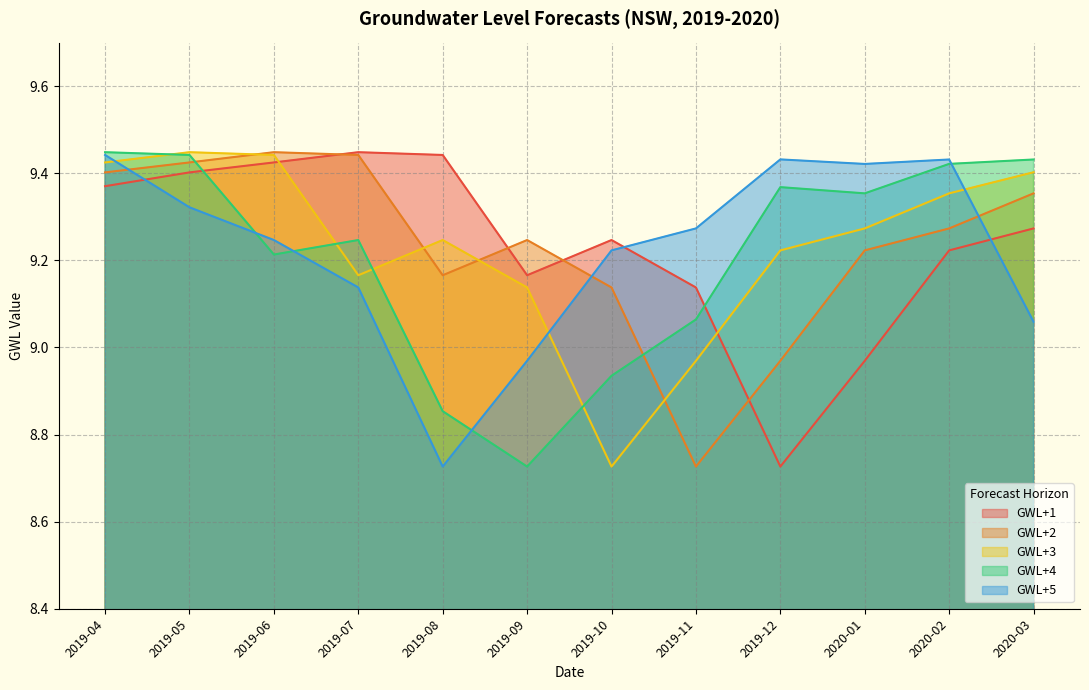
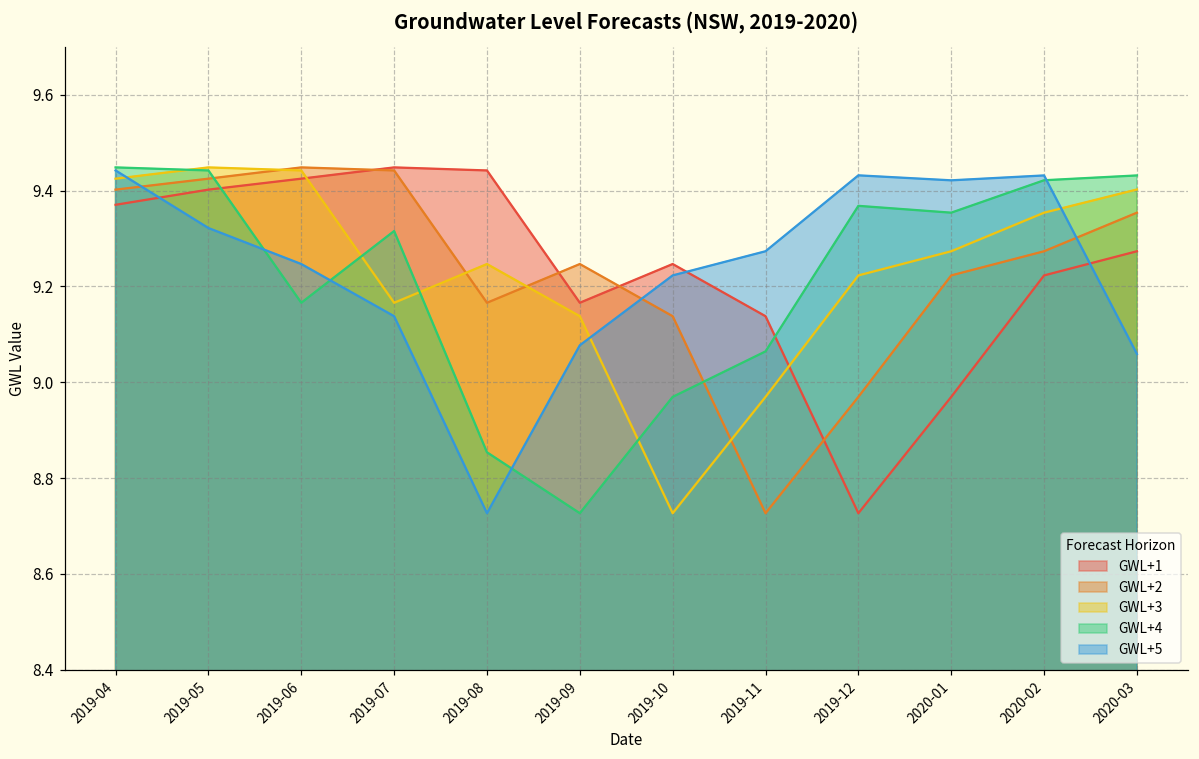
  {
    "GWL+4": {
      "2019-04": 9.45,
      "2019-05": 9.44,
-     "2019-06": 9.21,
-     "2019-07": 9.25,
+     "2019-06": 9.17,
+     "2019-07": 9.32,
      "2019-08": 8.85,
      "2019-09": 8.73,
-     "2019-10": 8.93,
+     "2019-10": 8.97,
      "2019-11": 9.06,
      "2019-12": 9.37,
      "2020-01": 9.35,
      "2020-02": 9.42,
      "2020-03": 9.43
    },
    "GWL+5": {
      "2019-04": 9.44,
      "2019-05": 9.32,
      "2019-06": 9.25,
      "2019-07": 9.14,
      "2019-08": 8.73,
-     "2019-09": 8.97,
+     "2019-09": 9.08,
      "2019-10": 9.22,
      "2019-11": 9.27,
      "2019-12": 9.43,
      "2020-01": 9.42,
      "2020-02": 9.43,
      "2020-03": 9.06
    }
  }
